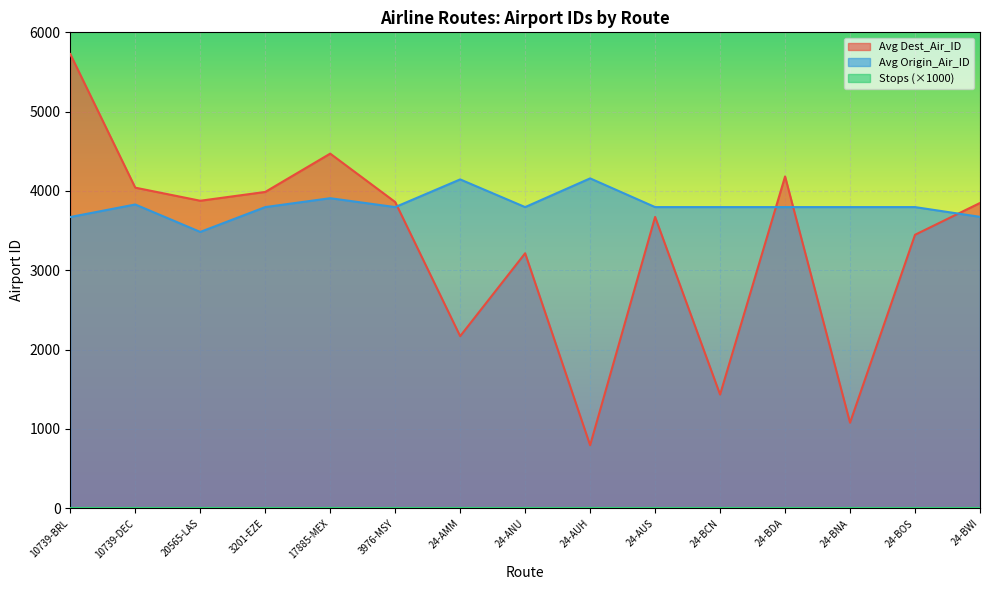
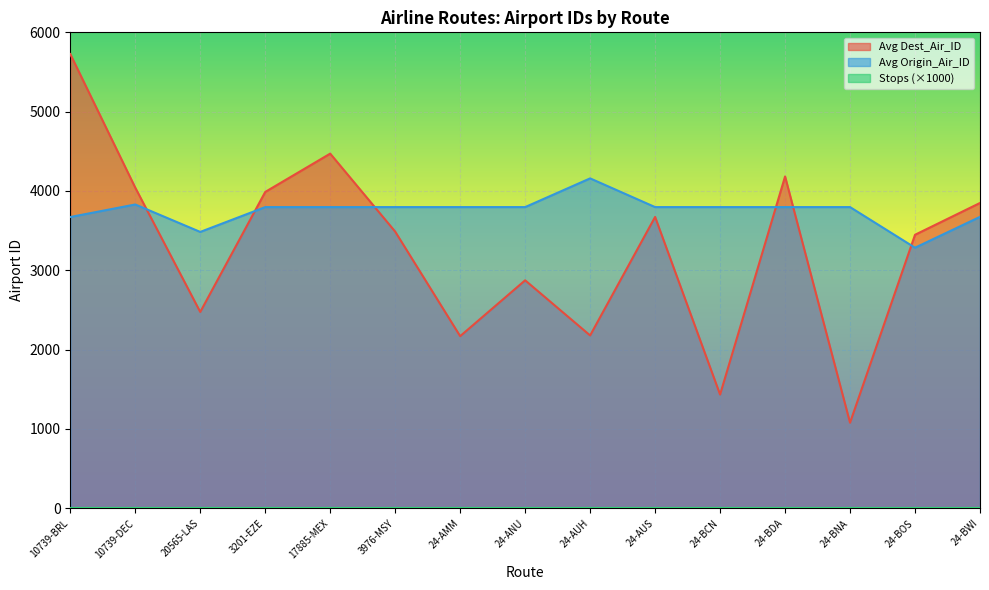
  {
    "Avg Dest_Air_ID": {
      "10739-BRL": 5700,
      "10739-DEC": 4000,
-     "20565-LAS": 3900,
+     "20565-LAS": 2500,
      "3201-EZE": 4000,
      "17885-MEX": 4500,
-     "3976-MSY": 3900,
+     "3976-MSY": 3500,
      "24-AMM": 2200,
-     "24-ANU": 3200,
-     "24-AUH": 800,
+     "24-ANU": 2900,
+     "24-AUH": 2200,
      "24-AUS": 3700,
      "24-BCN": 1400,
      "24-BDA": 4200,
      "24-BNA": 1100,
      "24-BOS": 3400,
      "24-BWI": 3800
    },
    "Avg Origin_Air_ID": {
      "10739-BRL": 3700,
      "10739-DEC": 3800,
      "20565-LAS": 3500,
      "3201-EZE": 3800,
-     "17885-MEX": 3900,
+     "17885-MEX": 3800,
      "3976-MSY": 3800,
-     "24-AMM": 4100,
+     "24-AMM": 3800,
      "24-ANU": 3800,
      "24-AUH": 4200,
      "24-AUS": 3800,
      "24-BCN": 3800,
      "24-BDA": 3800,
      "24-BNA": 3800,
-     "24-BOS": 3800,
+     "24-BOS": 3300,
      "24-BWI": 3700
    },
    "Stops (×1000)": {
      "10739-BRL": 0,
      "10739-DEC": 0,
      "20565-LAS": 0,
      "3201-EZE": 0,
      "17885-MEX": 0,
      "3976-MSY": 0,
      "24-AMM": 0,
      "24-ANU": 0,
      "24-AUH": 0,
      "24-AUS": 0,
      "24-BCN": 0,
      "24-BDA": 0,
      "24-BNA": 0,
      "24-BOS": 0,
      "24-BWI": 0
    }
  }
